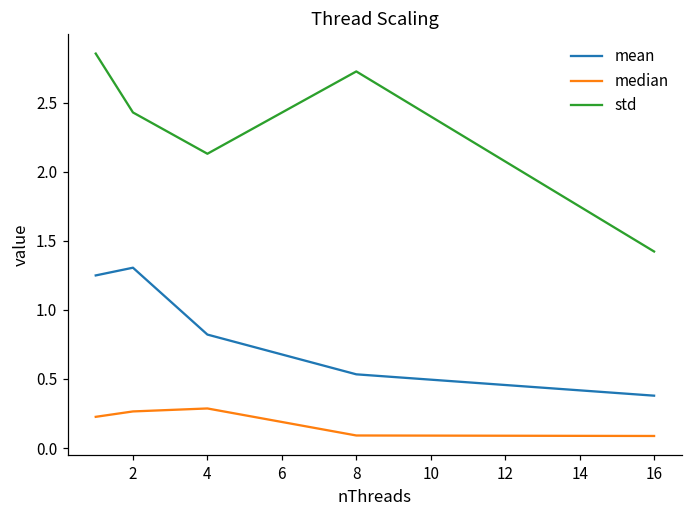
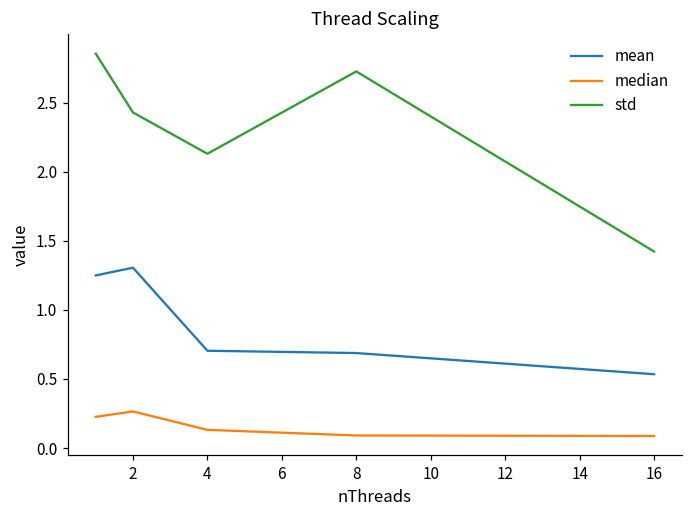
  {
    "mean": {
      "2": 1.30,
-     "4": 0.82,
-     "8": 0.53,
-     "16": 0.38
+     "4": 0.70,
+     "8": 0.69,
+     "16": 0.53
    },
    "median": {
      "2": 0.26,
-     "4": 0.29,
+     "4": 0.13,
      "8": 0.09,
      "16": 0.09
    },
    "std": {
      "2": 2.43,
      "4": 2.13,
      "8": 2.73,
      "16": 1.42
    }
  }
